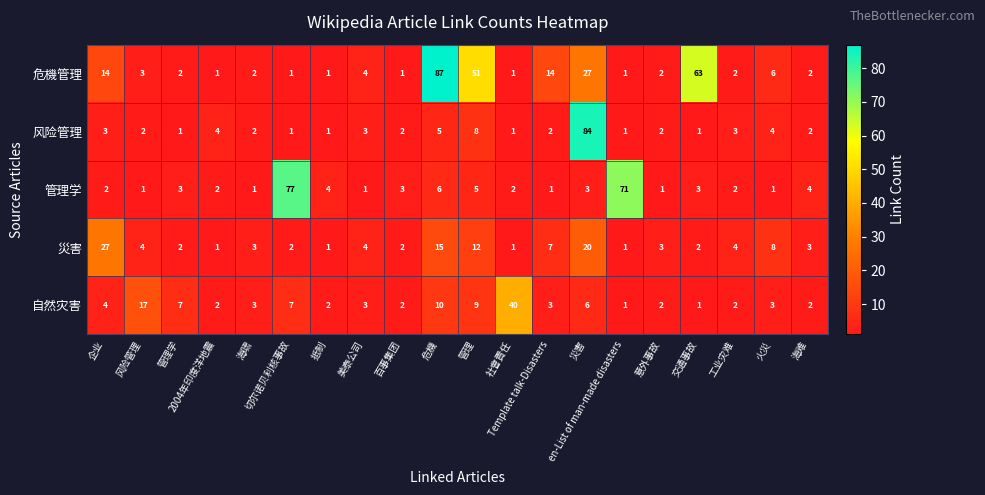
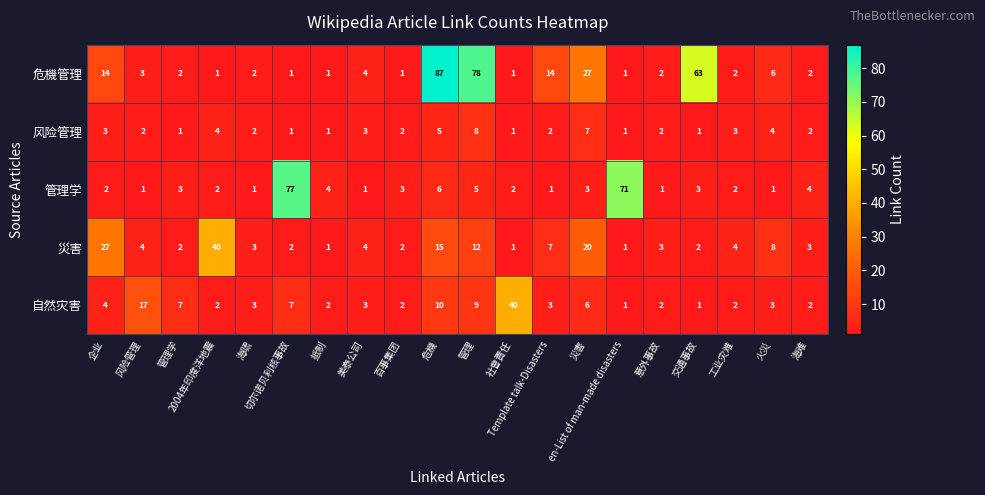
  {
    "危機管理": {
      "企业": 14,
      "风险管理": 3,
      "管理学": 2,
      "2004年印度洋地震": 1,
      "海啸": 2,
      "切尔诺贝利核事故": 1,
      "抵制": 1,
      "美泰公司": 4,
      "百事集团": 1,
      "危機": 87,
-     "管理": 51,
+     "管理": 78,
      "社會責任": 1,
      "Template talk-Disasters": 14,
      "災害": 27,
      "en-List of man-made disasters": 1,
      "意外事故": 2,
      "交通事故": 63,
      "工业灾难": 2,
      "火災": 6,
      "海难": 2
    },
    "风险管理": {
      "企业": 3,
      "风险管理": 2,
      "管理学": 1,
      "2004年印度洋地震": 4,
      "海啸": 2,
      "切尔诺贝利核事故": 1,
      "抵制": 1,
      "美泰公司": 3,
      "百事集团": 2,
      "危機": 5,
      "管理": 8,
      "社會責任": 1,
      "Template talk-Disasters": 2,
-     "災害": 84,
+     "災害": 7,
      "en-List of man-made disasters": 1,
      "意外事故": 2,
      "交通事故": 1,
      "工业灾难": 3,
      "火災": 4,
      "海难": 2
    },
    "管理学": {
      "企业": 2,
      "风险管理": 1,
      "管理学": 3,
      "2004年印度洋地震": 2,
      "海啸": 1,
      "切尔诺贝利核事故": 77,
      "抵制": 4,
      "美泰公司": 1,
      "百事集团": 3,
      "危機": 6,
      "管理": 5,
      "社會責任": 2,
      "Template talk-Disasters": 1,
      "災害": 3,
      "en-List of man-made disasters": 71,
      "意外事故": 1,
      "交通事故": 3,
      "工业灾难": 2,
      "火災": 1,
      "海难": 4
    },
    "災害": {
      "企业": 27,
      "风险管理": 4,
      "管理学": 2,
-     "2004年印度洋地震": 1,
+     "2004年印度洋地震": 40,
      "海啸": 3,
      "切尔诺贝利核事故": 2,
      "抵制": 1,
      "美泰公司": 4,
      "百事集团": 2,
      "危機": 15,
      "管理": 12,
      "社會責任": 1,
      "Template talk-Disasters": 7,
      "災害": 20,
      "en-List of man-made disasters": 1,
      "意外事故": 3,
      "交通事故": 2,
      "工业灾难": 4,
      "火災": 8,
      "海难": 3
    },
    "自然灾害": {
      "企业": 4,
      "风险管理": 17,
      "管理学": 7,
      "2004年印度洋地震": 2,
      "海啸": 3,
      "切尔诺贝利核事故": 7,
      "抵制": 2,
      "美泰公司": 3,
      "百事集团": 2,
      "危機": 10,
      "管理": 9,
      "社會責任": 40,
      "Template talk-Disasters": 3,
      "災害": 6,
      "en-List of man-made disasters": 1,
      "意外事故": 2,
      "交通事故": 1,
      "工业灾难": 2,
      "火災": 3,
      "海难": 2
    }
  }
